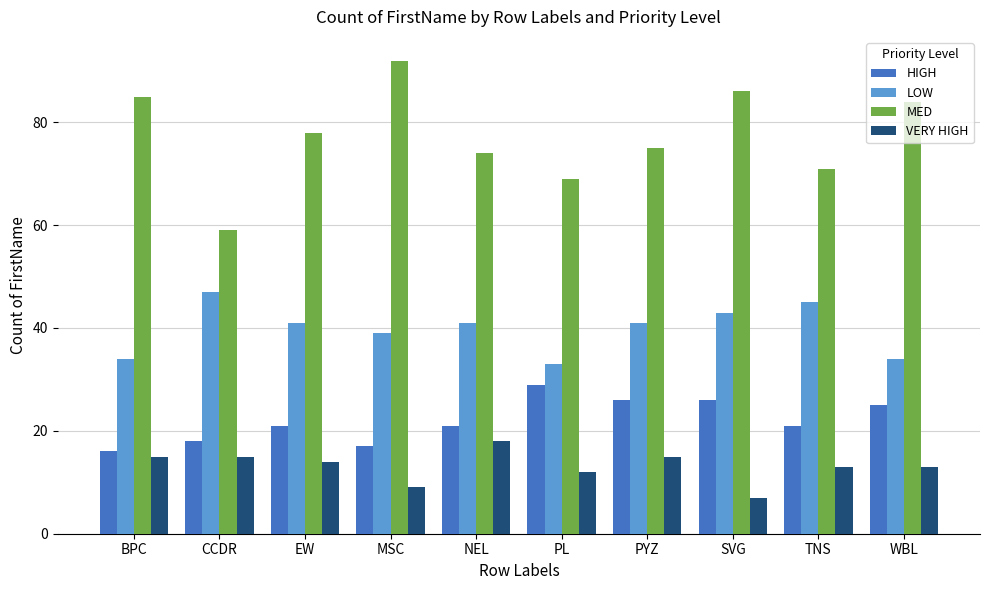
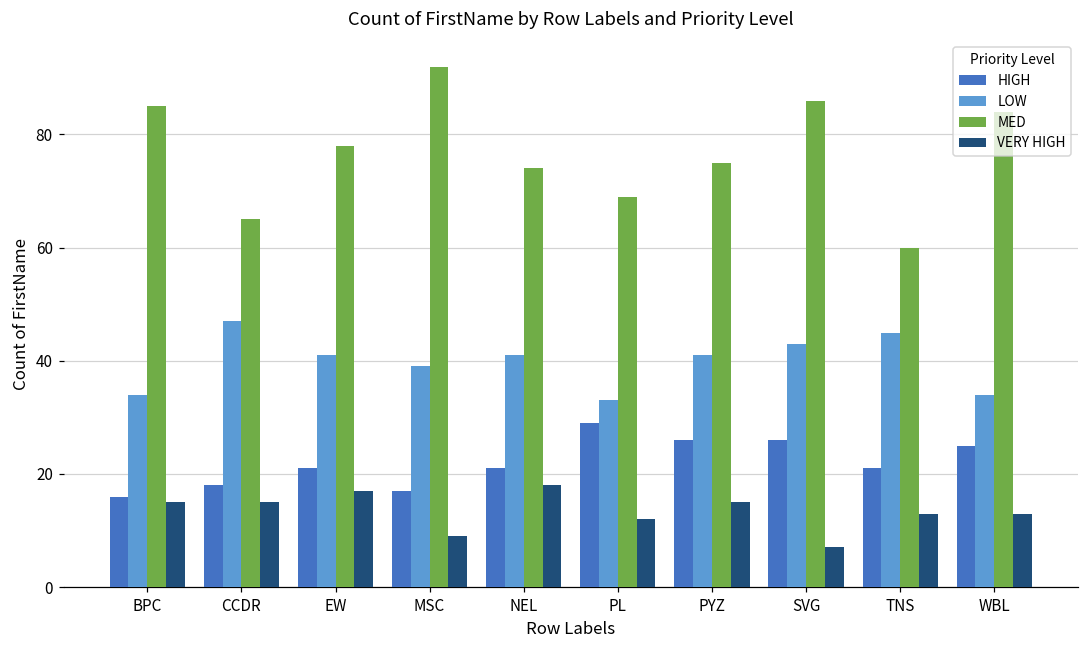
  {
    "MED": {
      "BPC": 85,
-     "CCDR": 59,
+     "CCDR": 65,
      "EW": 78,
      "MSC": 92,
      "NEL": 74,
      "PL": 69,
      "PYZ": 75,
      "SVG": 86,
-     "TNS": 71
+     "TNS": 60
    },
    "VERY HIGH": {
      "BPC": 15,
      "CCDR": 15,
-     "EW": 14,
+     "EW": 17,
      "MSC": 9,
      "NEL": 18,
      "PL": 12,
      "PYZ": 15,
      "SVG": 7,
      "TNS": 13,
      "WBL": 13
    }
  }
